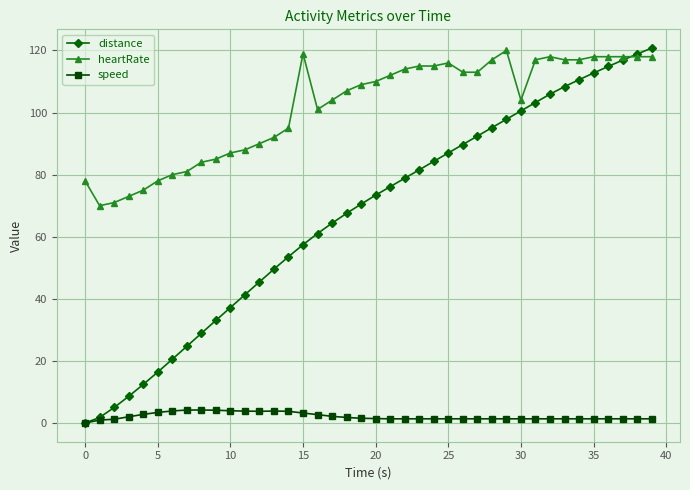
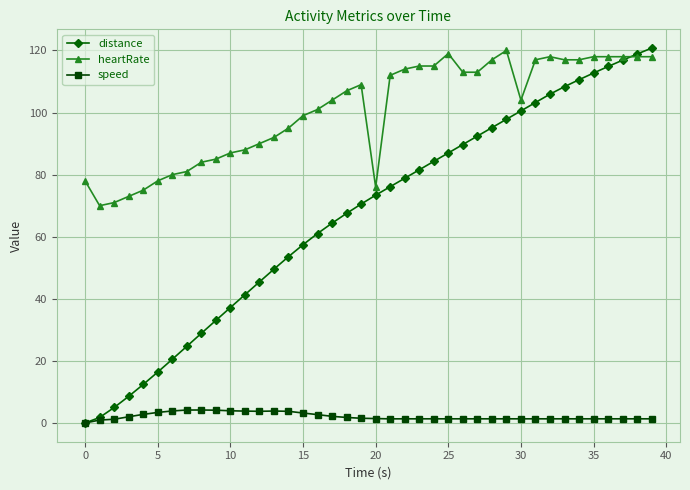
  {
    "heartRate": {
      "0": 78,
      "5": 78,
      "10": 87,
-     "15": 119,
-     "20": 110,
-     "25": 116,
+     "15": 99,
+     "20": 76,
+     "25": 119,
      "30": 104,
      "35": 118
    }
  }
